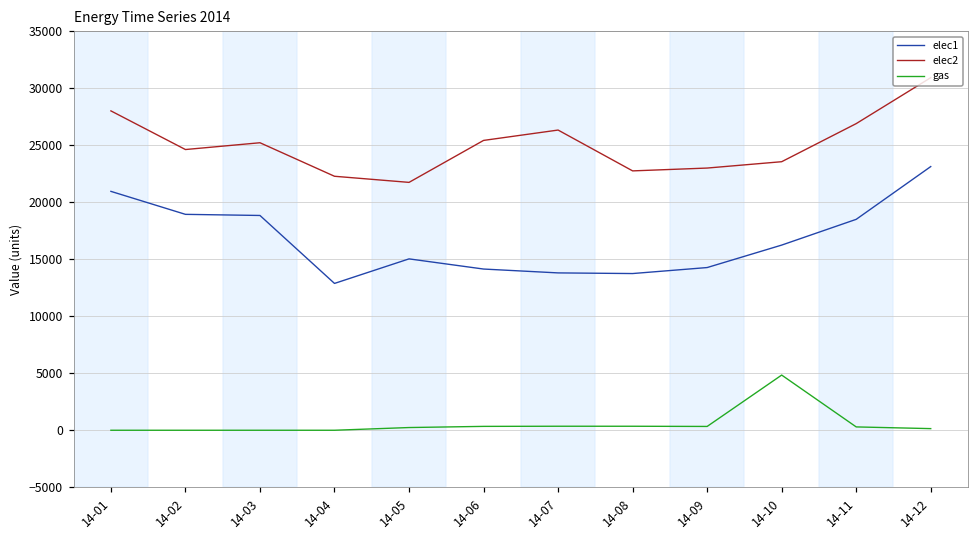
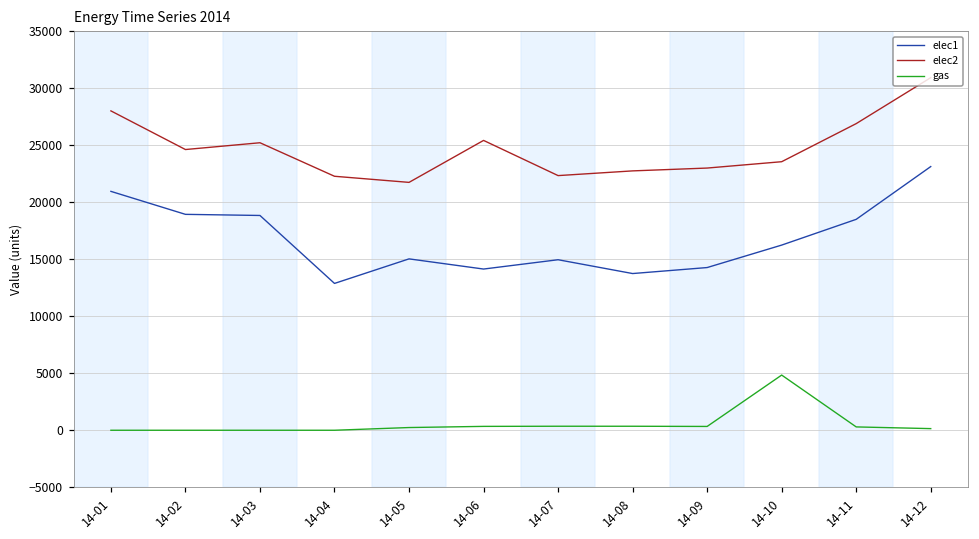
  {
    "elec1": {
      "14-01": 21000,
      "14-02": 18900,
      "14-03": 18800,
      "14-04": 12900,
      "14-05": 15000,
      "14-06": 14100,
-     "14-07": 13800,
+     "14-07": 15000,
      "14-08": 13700,
      "14-09": 14300,
      "14-10": 16200,
      "14-11": 18500,
      "14-12": 23100
    },
    "elec2": {
      "14-01": 28000,
      "14-02": 24600,
      "14-03": 25200,
      "14-04": 22300,
      "14-05": 21700,
      "14-06": 25400,
-     "14-07": 26300,
+     "14-07": 22300,
      "14-08": 22700,
      "14-09": 23000,
      "14-10": 23600,
      "14-11": 26900
    },
    "gas": {
      "14-01": 0,
      "14-02": 0,
      "14-03": 0,
      "14-04": 0,
      "14-05": 200,
      "14-06": 300,
      "14-07": 400,
      "14-08": 400,
      "14-09": 300,
      "14-10": 4800,
      "14-11": 300,
      "14-12": 100
    }
  }
